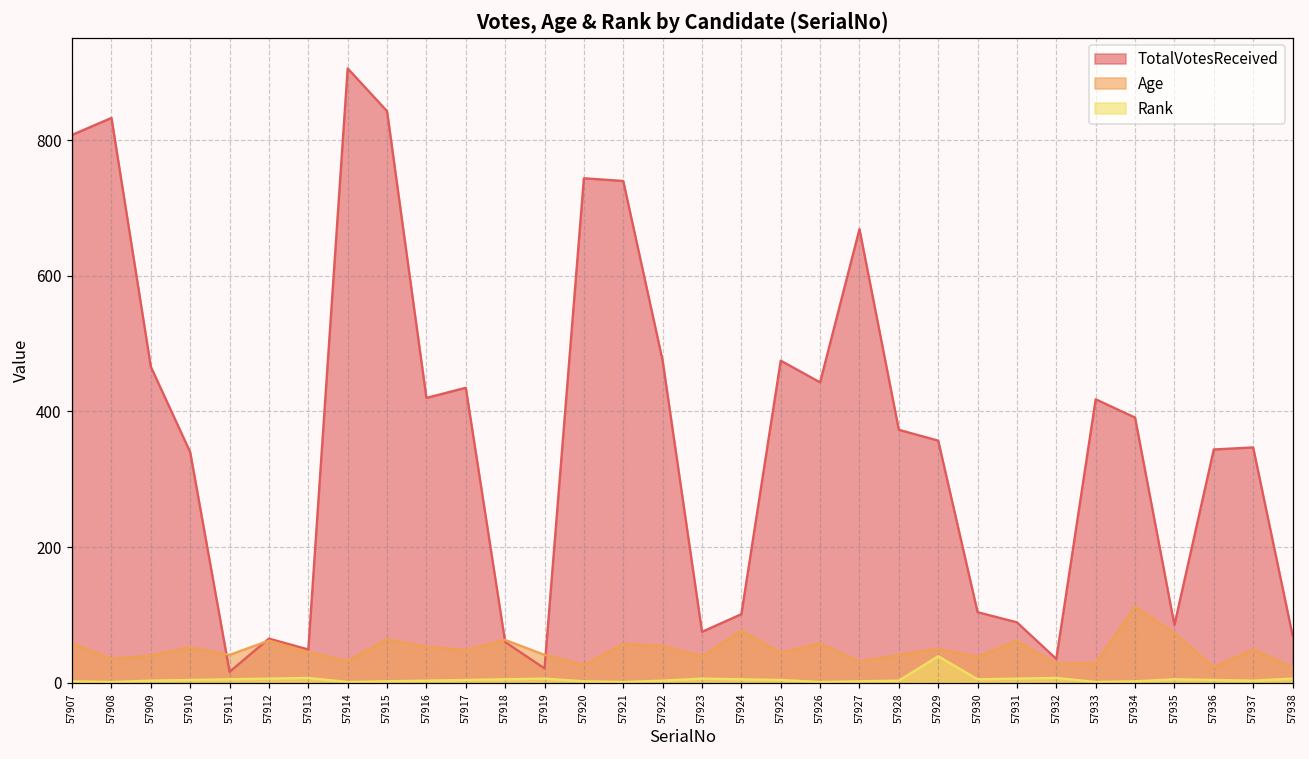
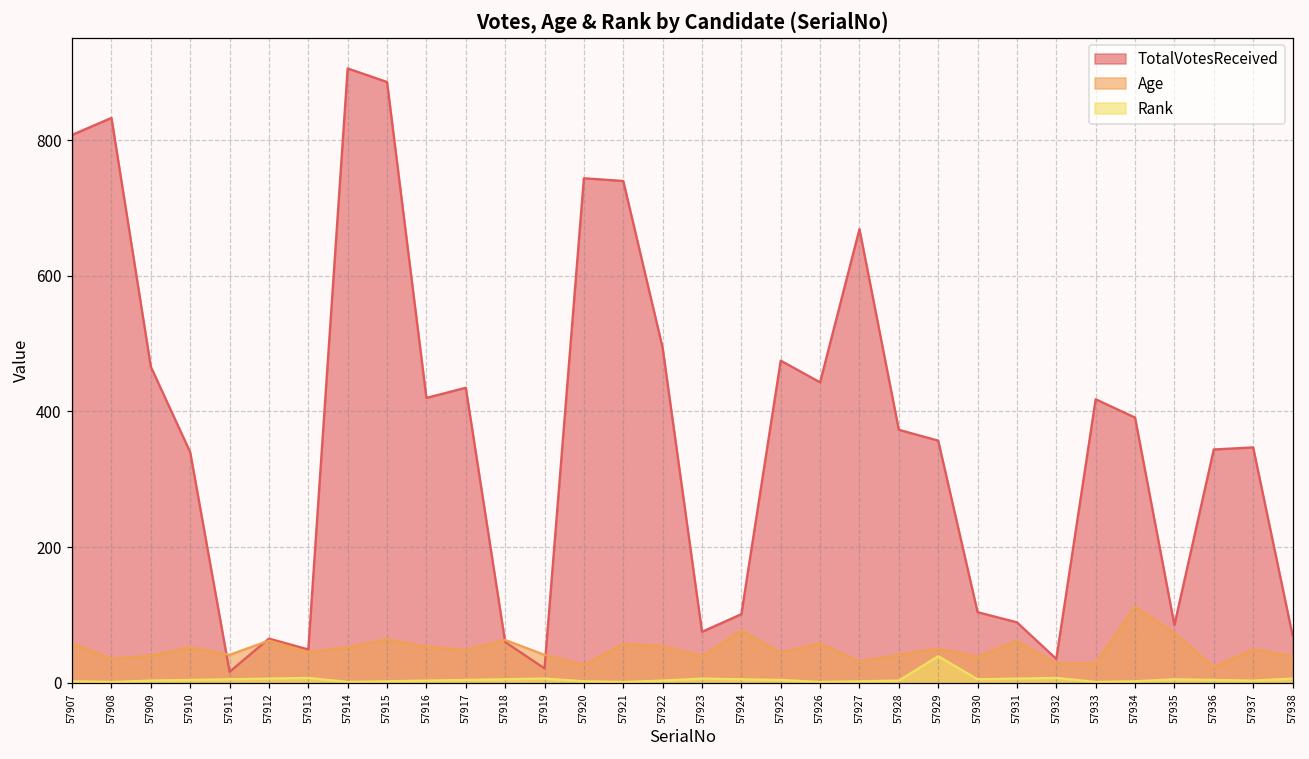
  {
    "TotalVotesReceived": {
      "57907": 810,
      "57908": 830,
      "57909": 470,
      "57910": 340,
      "57911": 20,
      "57914": 910,
-     "57915": 840,
+     "57915": 890,
      "57916": 420,
      "57917": 440,
      "57919": 20,
      "57920": 740,
      "57921": 740,
-     "57922": 480,
+     "57922": 490,
      "57923": 80,
      "57924": 100,
      "57925": 480,
      "57926": 440,
      "57927": 670,
      "57928": 370,
      "57929": 360,
      "57930": 100,
      "57931": 90,
      "57932": 40,
      "57933": 420,
      "57934": 390,
      "57935": 90,
      "57936": 340,
      "57937": 350,
      "57938": 70
    },
    "Age": {
      "57907": 60,
      "57908": 40,
      "57909": 40,
      "57910": 50,
      "57911": 40,
-     "57914": 30,
+     "57914": 50,
      "57915": 60,
      "57916": 50,
      "57917": 50,
      "57919": 40,
      "57920": 30,
      "57921": 60,
      "57922": 50,
      "57923": 40,
      "57924": 80,
      "57925": 40,
      "57926": 60,
      "57927": 30,
      "57928": 40,
      "57929": 50,
      "57930": 40,
      "57931": 60,
      "57932": 30,
      "57933": 30,
      "57934": 110,
      "57935": 70,
      "57936": 20,
      "57937": 50,
-     "57938": 20
+     "57938": 40
    },
    "Rank": {
      "57907": 0,
      "57908": 0,
      "57909": 0,
      "57910": 0,
      "57911": 10,
      "57912": 10,
      "57913": 10,
      "57914": 0,
      "57915": 0,
      "57916": 0,
      "57917": 0,
      "57918": 10,
      "57919": 10,
      "57920": 0,
      "57921": 0,
      "57922": 0,
      "57923": 10,
      "57924": 10,
      "57925": 0,
      "57926": 0,
      "57927": 0,
      "57928": 0,
      "57929": 40,
      "57930": 10,
      "57931": 10,
      "57932": 10,
      "57933": 0,
      "57934": 0,
      "57935": 10,
      "57936": 0,
      "57937": 0,
      "57938": 10
    }
  }
